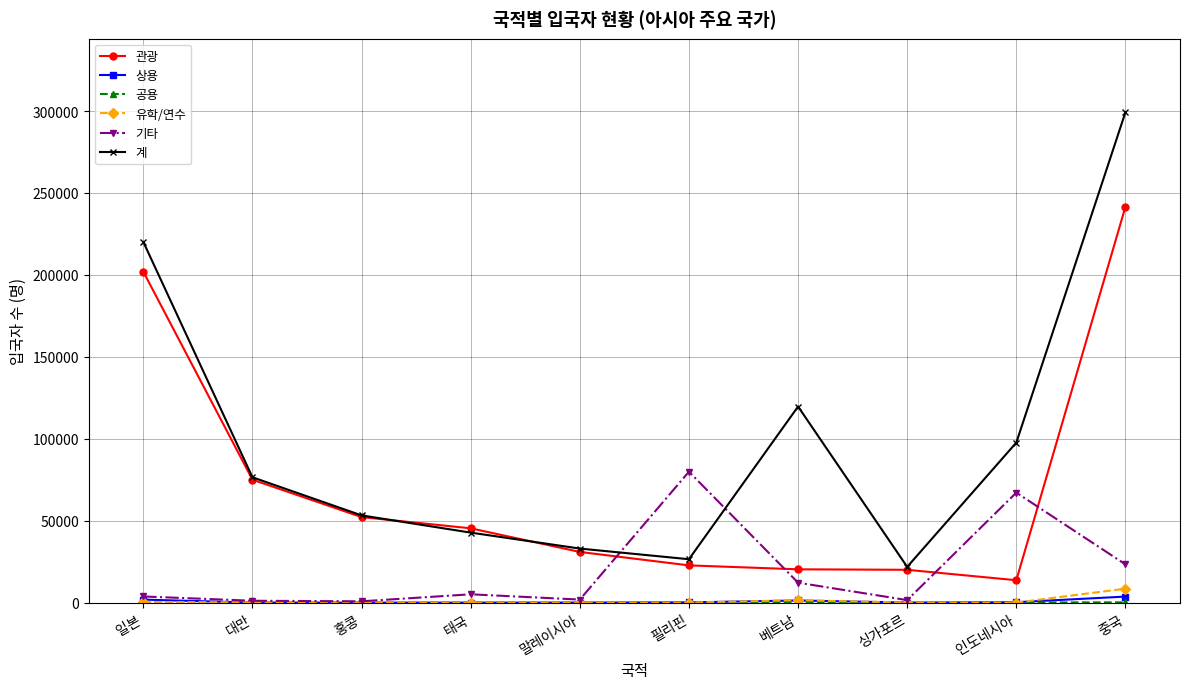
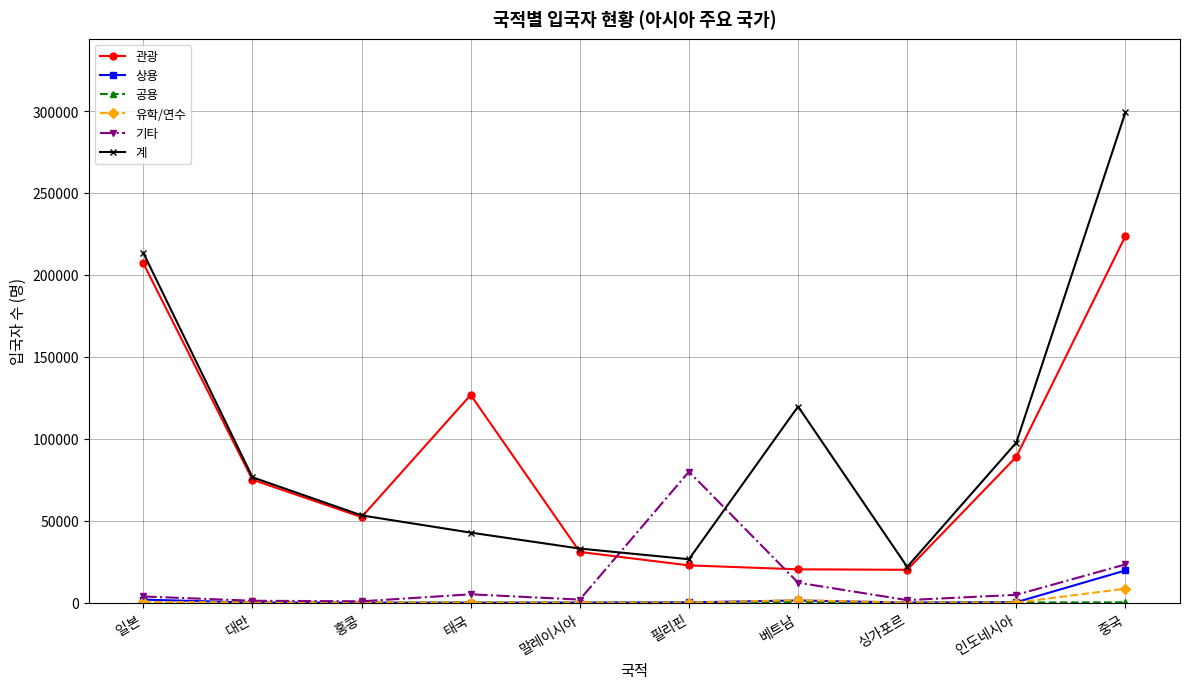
  {
    "관광": {
-     "일본": 202000,
-     "태국": 45000,
+     "일본": 207000,
+     "태국": 127000,
      "말레이시아": 31000,
      "필리핀": 23000,
      "베트남": 20000,
      "싱가포르": 20000,
-     "인도네시아": 14000,
-     "중국": 242000
+     "인도네시아": 89000,
+     "중국": 224000
    },
    "상용": {
-     "중국": 4000
+     "중국": 20000
    },
    "공용": {
      "중국": 0
    },
    "유학/연수": {
      "중국": 9000
    },
    "기타": {
      "일본": 4000,
      "태국": 5000,
      "말레이시아": 2000,
      "필리핀": 80000,
      "베트남": 12000,
-     "인도네시아": 67000,
+     "인도네시아": 5000,
      "중국": 23000
    },
    "계": {
-     "일본": 220000,
+     "일본": 213000,
      "태국": 43000,
      "말레이시아": 33000,
      "필리핀": 27000,
      "베트남": 120000,
      "싱가포르": 22000,
      "인도네시아": 98000,
      "중국": 299000
    }
  }
